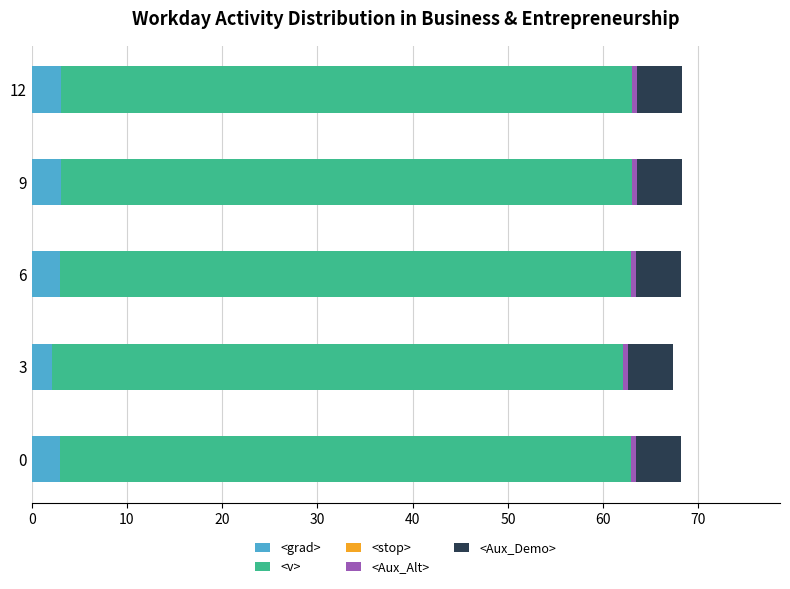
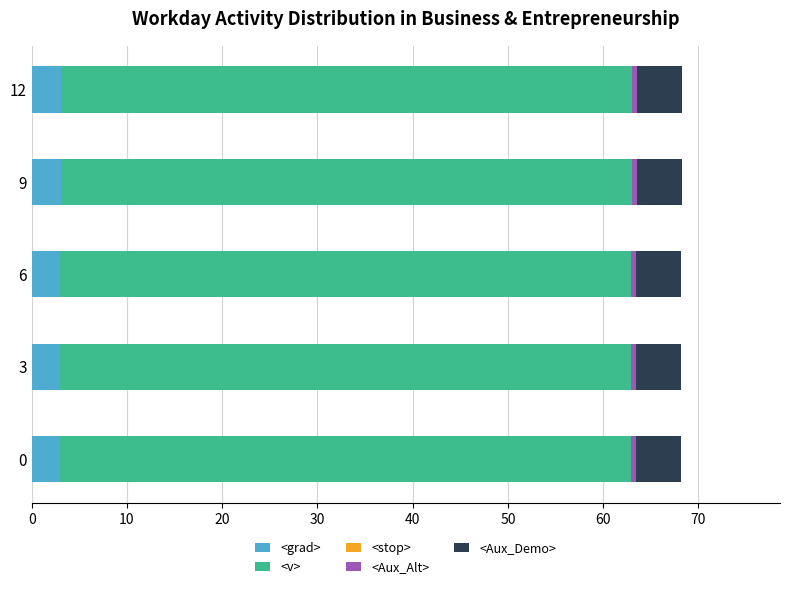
  {
    "<grad>": {
      "12": 3,
      "9": 3,
      "6": 3,
-     "3": 2,
+     "3": 3,
      "0": 3
    },
    "<Aux_Alt>": {
      "12": 1,
      "9": 1,
      "6": 1,
      "3": 1,
      "0": 1
    },
    "<Aux_Demo>": {
      "12": 5,
      "9": 5,
      "6": 5,
      "3": 5,
      "0": 5
    }
  }
